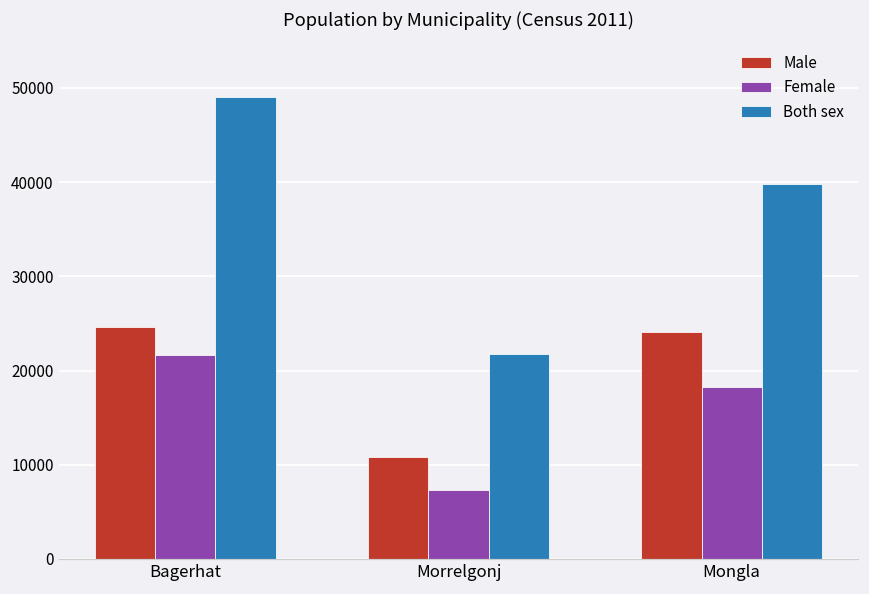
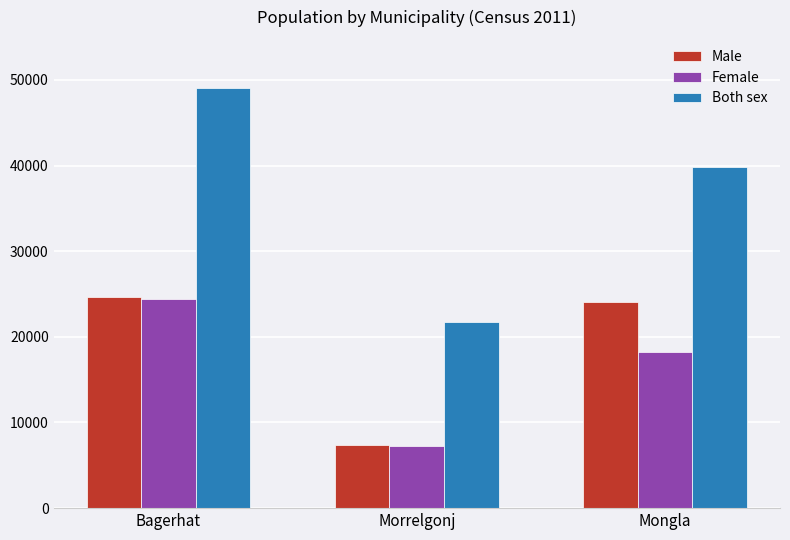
  {
    "Male": {
      "Bagerhat": 25000,
-     "Morrelgonj": 11000,
+     "Morrelgonj": 7000,
      "Mongla": 24000
    },
    "Female": {
-     "Bagerhat": 22000,
+     "Bagerhat": 24000,
      "Morrelgonj": 7000,
      "Mongla": 18000
    },
    "Both sex": {
      "Bagerhat": 49000,
      "Morrelgonj": 22000,
      "Mongla": 40000
    }
  }
